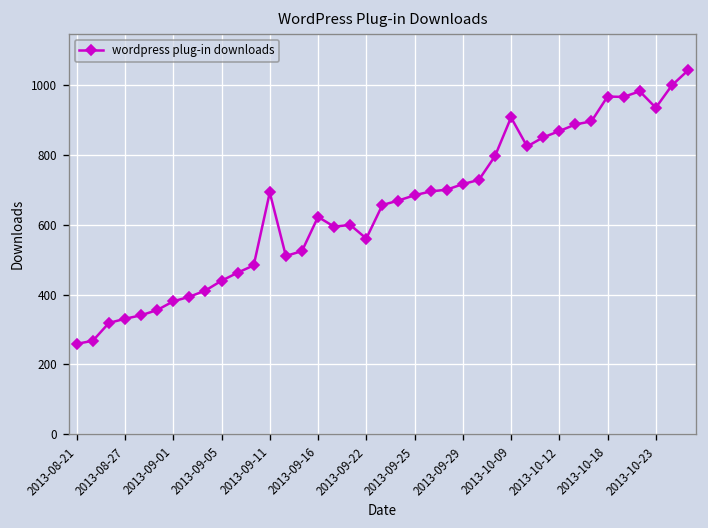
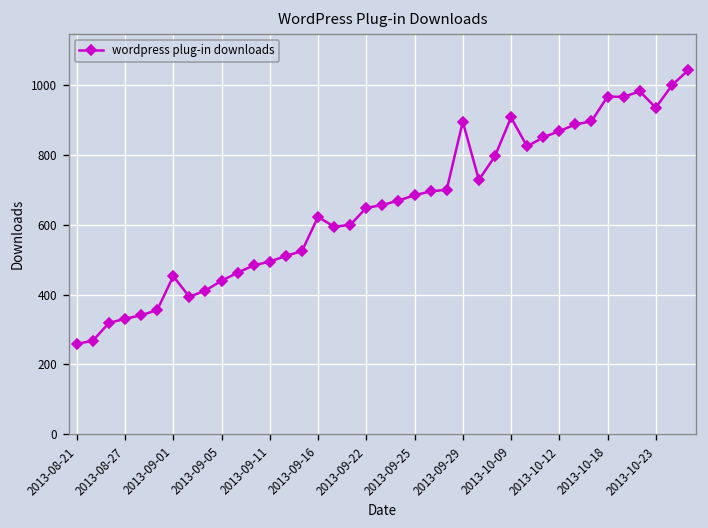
  {
    "2013-08-21": 260,
    "2013-08-27": 330,
-   "2013-09-01": 380,
+   "2013-09-01": 450,
    "2013-09-05": 440,
-   "2013-09-11": 690,
+   "2013-09-11": 500,
    "2013-09-16": 620,
-   "2013-09-22": 560,
+   "2013-09-22": 650,
    "2013-09-25": 690,
-   "2013-09-29": 720,
+   "2013-09-29": 900,
    "2013-10-09": 910,
    "2013-10-12": 870,
    "2013-10-18": 970,
    "2013-10-23": 940
  }
